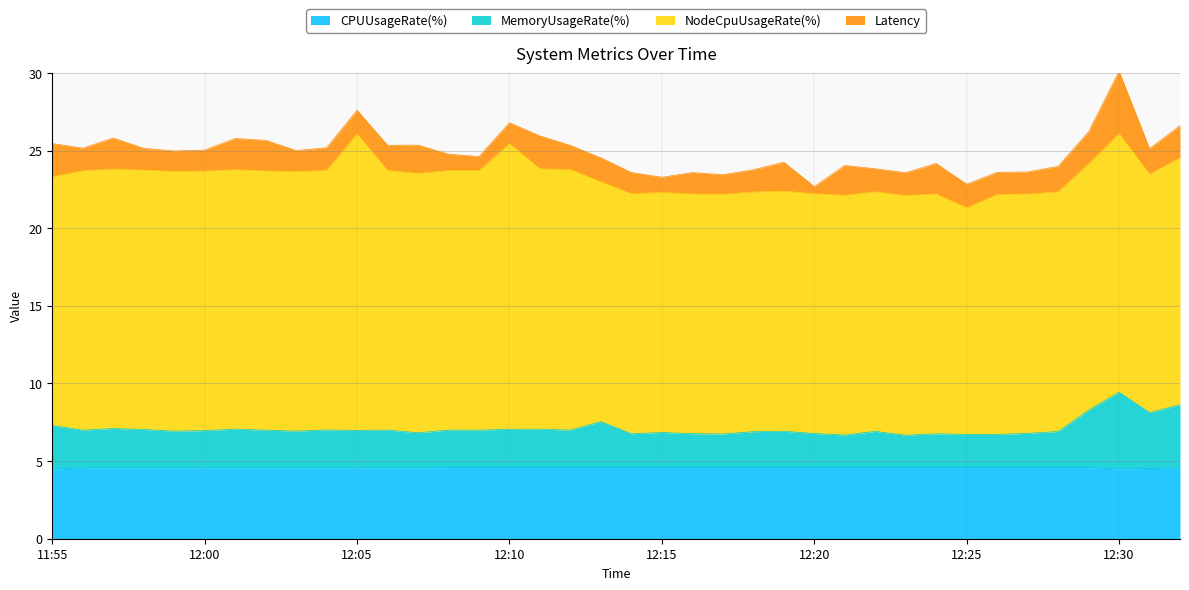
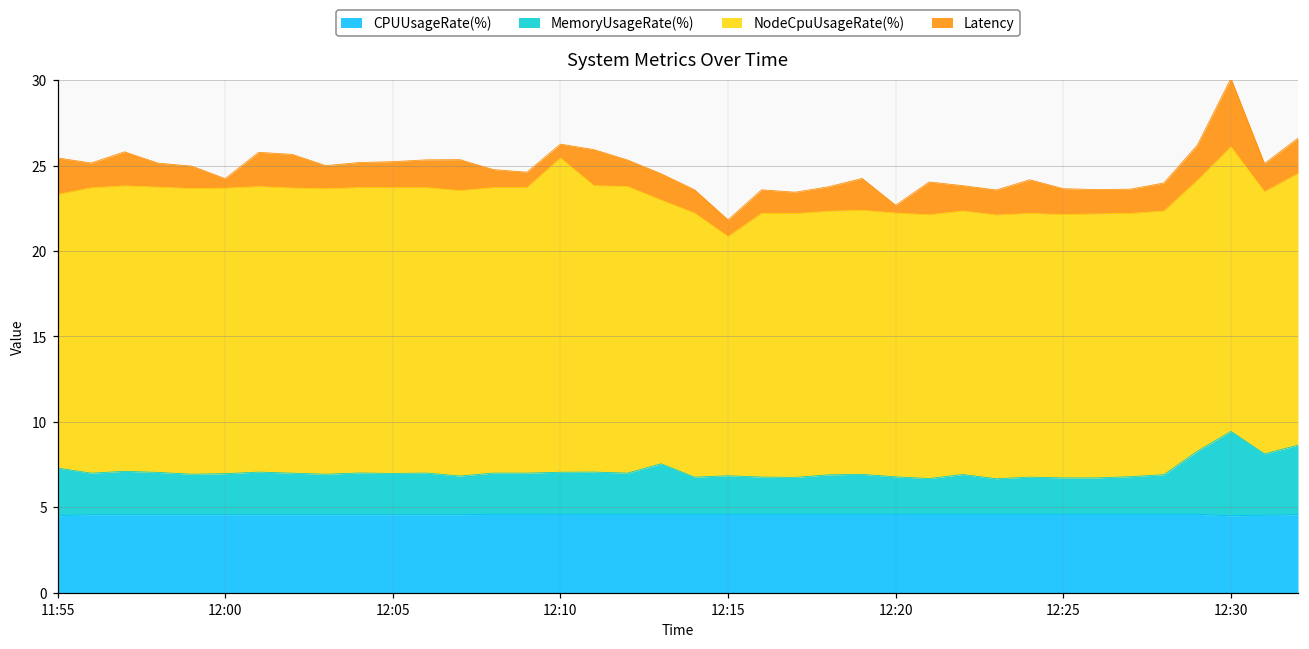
  {
    "NodeCpuUsageRate(%)": {
      "11:55": 16.0,
      "12:00": 16.7,
-     "12:05": 19.1,
+     "12:05": 16.7,
      "12:10": 18.4,
-     "12:15": 15.5,
+     "12:15": 14.0,
      "12:20": 15.4,
-     "12:25": 14.6,
+     "12:25": 15.4,
      "12:30": 16.7
    },
    "Latency": {
      "11:55": 2.1,
-     "12:00": 1.4,
+     "12:00": 0.6,
      "12:05": 1.5,
-     "12:10": 1.4,
+     "12:10": 0.8,
      "12:15": 1.0,
      "12:20": 0.5,
      "12:25": 1.5,
      "12:30": 4.0
    }
  }
